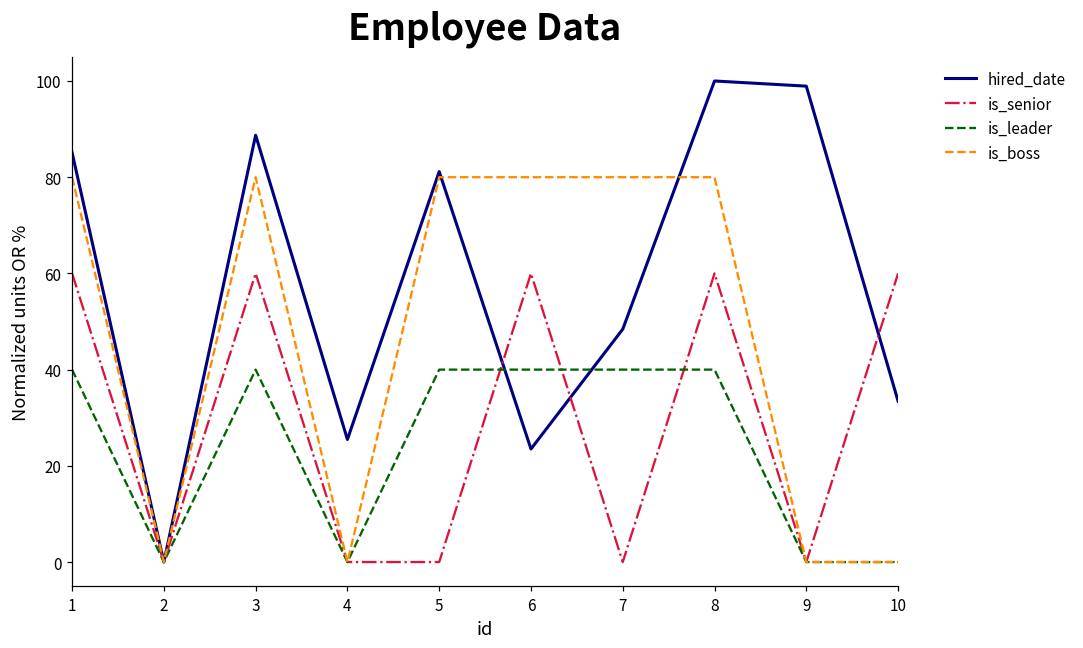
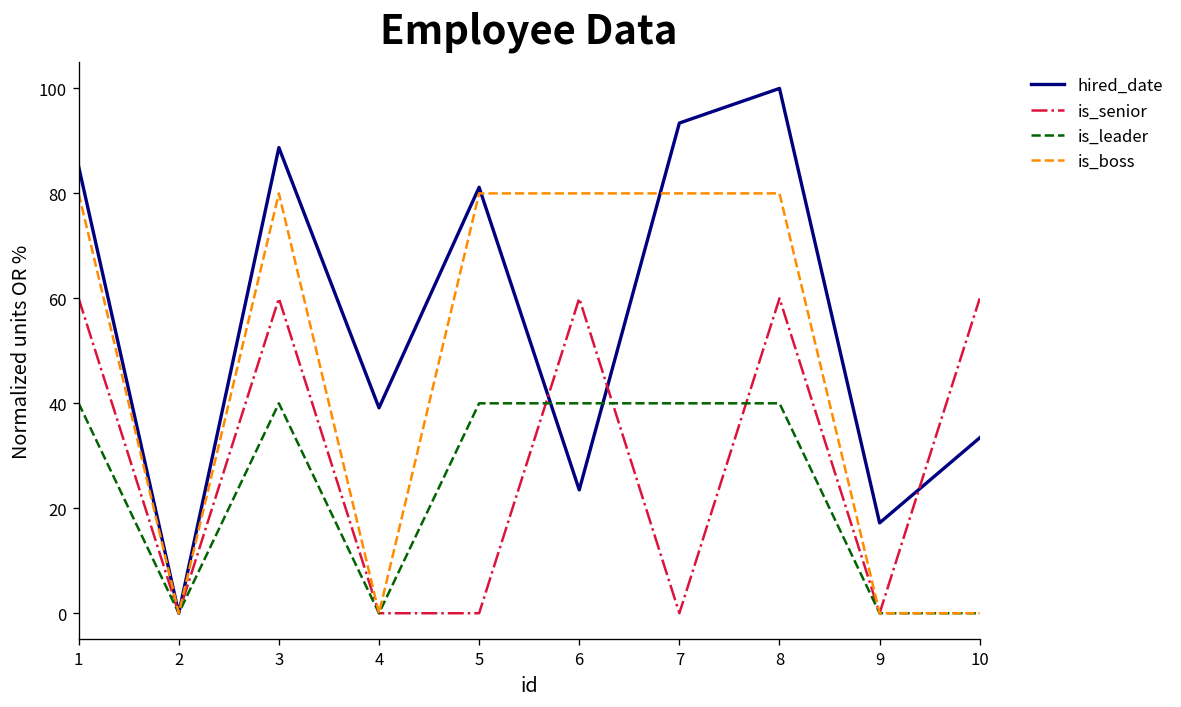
  {
    "hired_date": {
      "1": 85,
      "3": 89,
-     "4": 25,
+     "4": 39,
      "5": 81,
      "6": 24,
-     "7": 48,
+     "7": 93,
      "8": 100,
-     "9": 99,
+     "9": 17,
      "10": 33
    },
    "is_senior": {
      "1": 60,
      "3": 60,
      "5": 0,
      "6": 60,
      "7": 0,
      "8": 60,
      "10": 60
    },
    "is_leader": {
      "1": 40,
      "3": 40,
      "5": 40,
      "6": 40,
      "7": 40,
      "8": 40
    },
    "is_boss": {
      "1": 80,
      "3": 80,
      "5": 80,
      "6": 80,
      "7": 80,
      "8": 80
    }
  }
